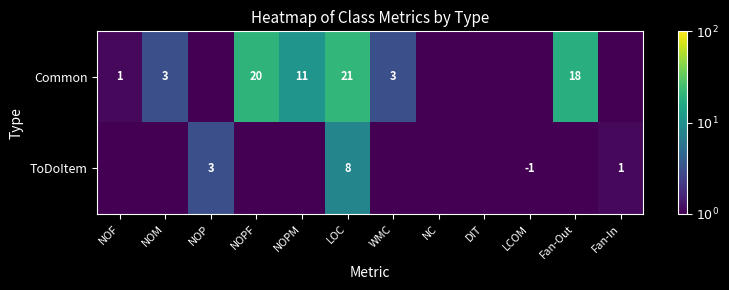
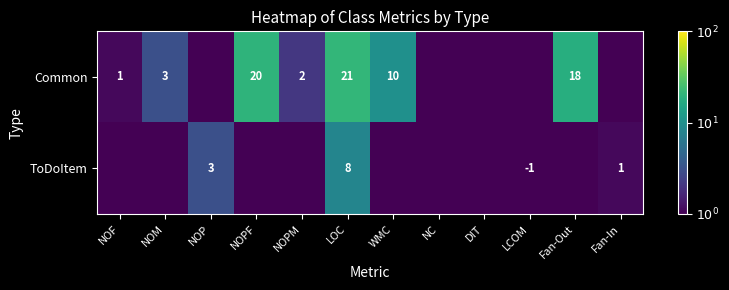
  {
    "Common": {
      "NOF": 1,
      "NOM": 3,
      "NOPF": 20,
-     "NOPM": 11,
+     "NOPM": 2,
      "LOC": 21,
-     "WMC": 3,
+     "WMC": 10,
      "Fan-Out": 18
    },
    "ToDoItem": {
      "NOP": 3,
      "LOC": 8,
      "LCOM": -1,
      "Fan-In": 1
    }
  }
